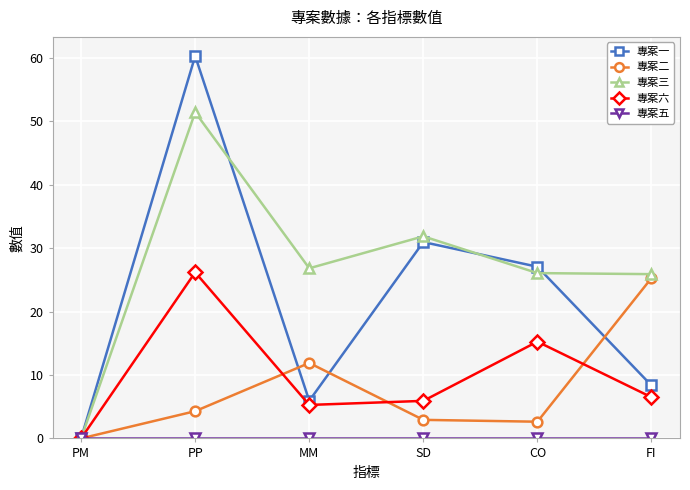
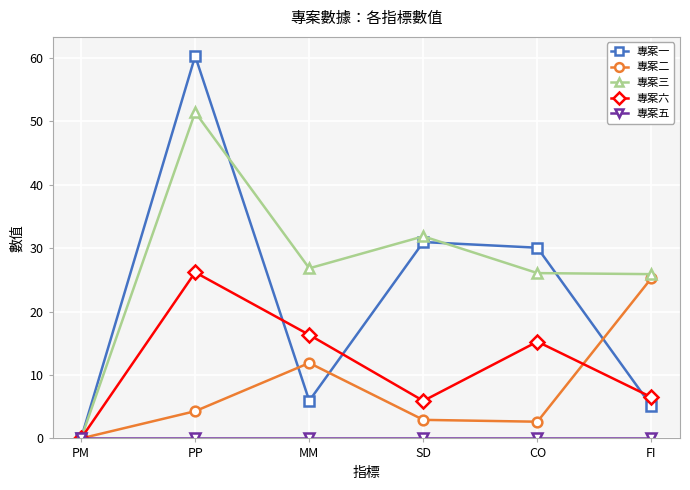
  {
    "專案一": {
      "PP": 60,
      "MM": 6,
      "SD": 31,
-     "CO": 27,
-     "FI": 8
+     "CO": 30,
+     "FI": 5
    },
    "專案二": {
      "PP": 4,
      "MM": 12,
      "SD": 3,
      "CO": 3,
      "FI": 25
    },
    "專案三": {
      "PP": 51,
      "MM": 27,
      "SD": 32,
      "CO": 26,
      "FI": 26
    },
    "專案六": {
      "PP": 26,
-     "MM": 5,
+     "MM": 16,
      "SD": 6,
      "CO": 15,
      "FI": 6
    },
    "專案五": {
      "PP": 0,
      "MM": 0,
      "SD": 0,
      "CO": 0,
      "FI": 0
    }
  }
